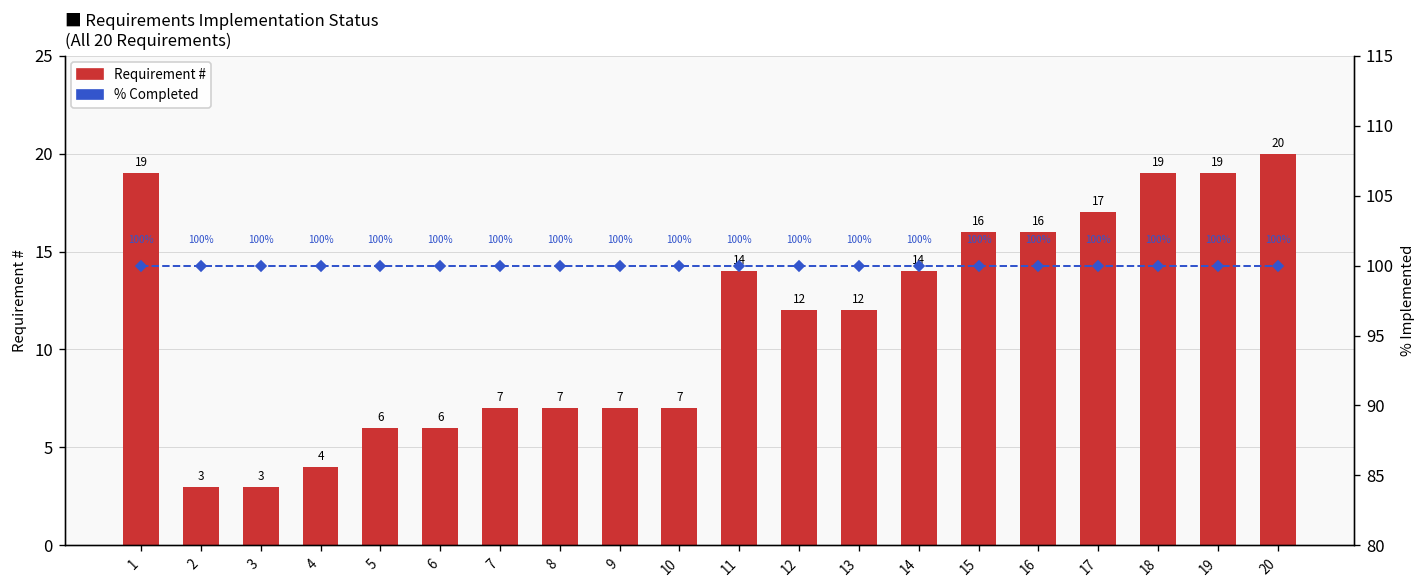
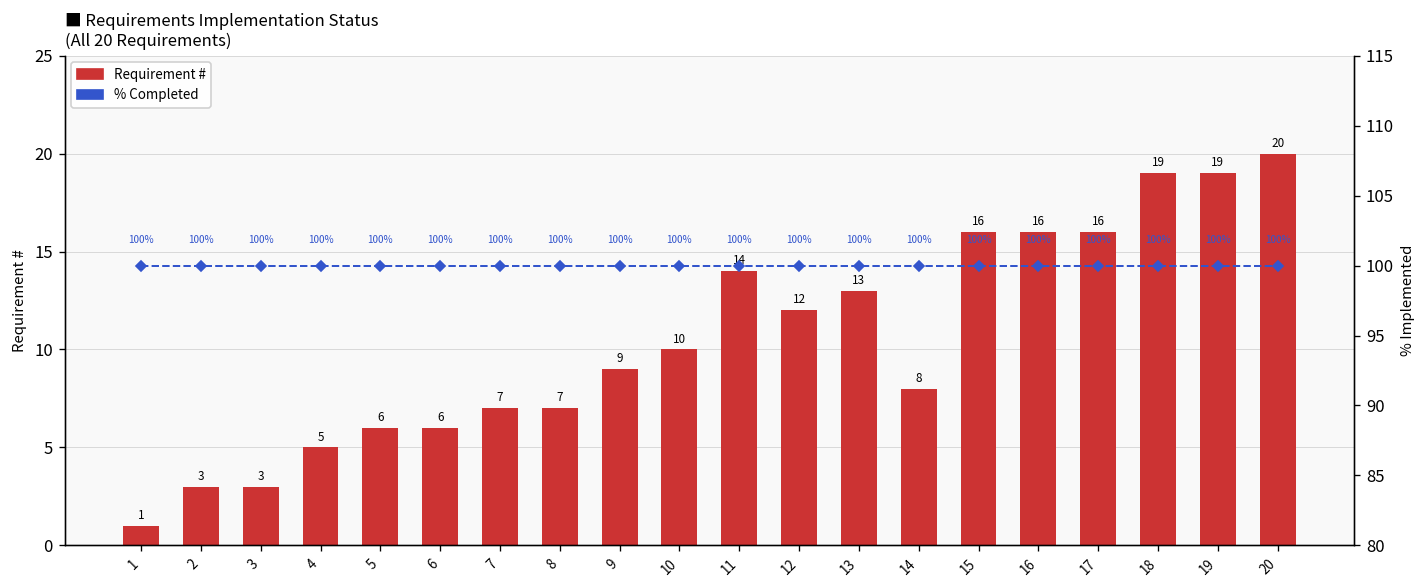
  {
    "Requirement #": {
-     "1": "19",
+     "1": "1",
      "2": "3",
      "3": "3",
-     "4": "4",
+     "4": "5",
      "5": "6",
      "6": "6",
      "7": "7",
      "8": "7",
-     "9": "7",
-     "10": "7",
+     "9": "9",
+     "10": "10",
      "12": "12",
-     "13": "12",
-     "14": "14",
+     "13": "13",
+     "14": "8",
      "15": "16",
      "16": "16",
-     "17": "17",
+     "17": "16",
      "18": "19",
      "19": "19",
      "20": "20"
    },
    "% Completed": {
      "1": "100%",
      "2": "100%",
      "3": "100%",
      "4": "100%",
      "5": "100%",
      "6": "100%",
      "7": "100%",
      "8": "100%",
      "9": "100%",
      "10": "100%",
      "11": "100%",
      "12": "100%",
      "13": "100%",
      "14": "100%",
      "15": "100%",
      "16": "100%",
      "17": "100%",
      "18": "100%",
      "19": "100%",
      "20": "100%"
    }
  }
